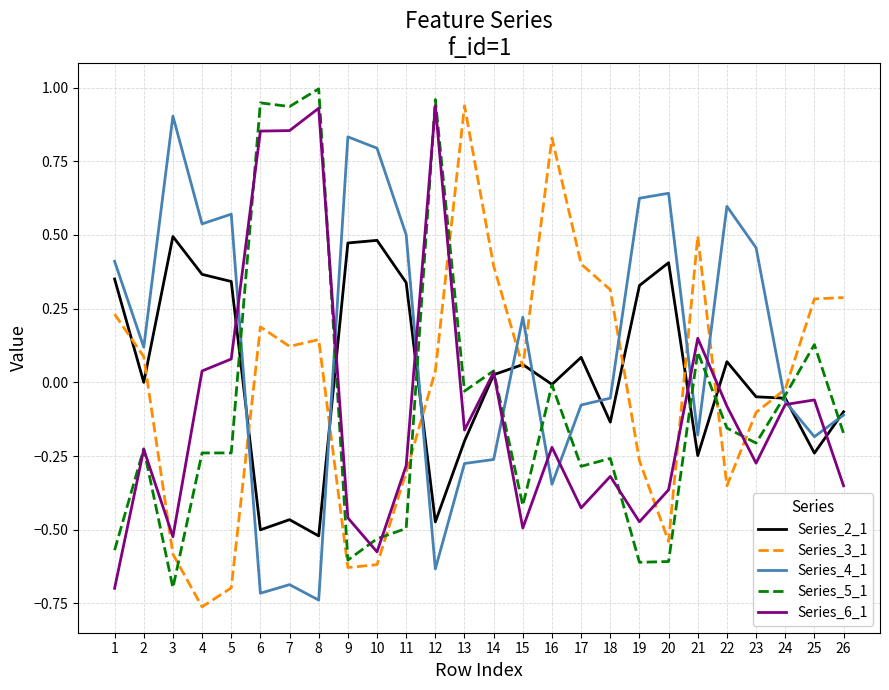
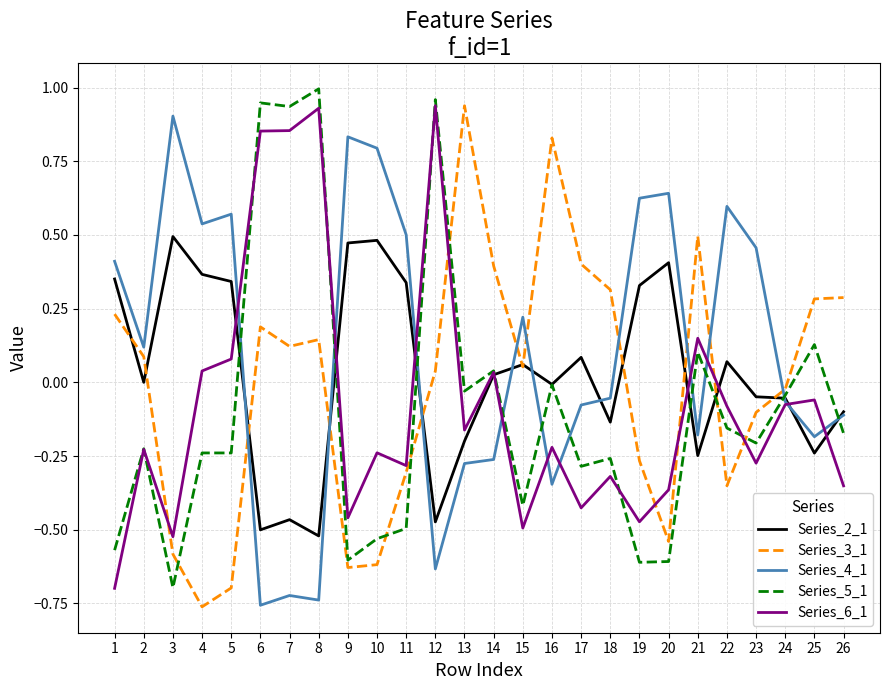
  {
    "Series_2_1": {
      "1": 0.35,
      "2": 0.00,
      "3": 0.49,
      "4": 0.37,
      "5": 0.34,
      "6": -0.50,
      "7": -0.47,
      "8": -0.52,
      "9": 0.47,
      "10": 0.48,
      "11": 0.34,
      "12": -0.47,
      "13": -0.20,
      "17": 0.08,
      "18": -0.14,
      "19": 0.33,
      "20": 0.41,
      "21": -0.25,
      "22": 0.07,
      "23": -0.05,
      "24": -0.05,
      "25": -0.24,
      "26": -0.10
    },
    "Series_3_1": {
      "1": 0.23,
      "2": 0.09,
      "3": -0.58,
      "4": -0.76,
      "5": -0.70,
      "6": 0.19,
      "7": 0.12,
      "8": 0.14,
      "9": -0.63,
      "10": -0.62,
      "11": -0.31,
      "12": 0.04,
      "13": 0.94,
      "14": 0.39,
      "16": 0.83,
      "17": 0.40,
      "18": 0.31,
      "19": -0.27,
      "20": -0.54,
      "21": 0.50,
      "22": -0.35,
      "23": -0.10,
      "24": -0.02,
      "25": 0.28,
      "26": 0.29
    },
    "Series_4_1": {
      "1": 0.41,
      "2": 0.12,
      "3": 0.90,
      "4": 0.54,
      "5": 0.57,
-     "6": -0.72,
-     "7": -0.69,
+     "6": -0.76,
+     "7": -0.72,
      "8": -0.74,
      "9": 0.83,
      "10": 0.79,
      "11": 0.50,
      "12": -0.63,
      "13": -0.28,
      "14": -0.26,
      "15": 0.22,
      "16": -0.35,
      "17": -0.08,
      "18": -0.05,
      "19": 0.62,
      "20": 0.64,
      "21": -0.18,
      "22": 0.60,
      "23": 0.46,
      "24": -0.07,
      "25": -0.18,
      "26": -0.11
    },
    "Series_5_1": {
      "1": -0.57,
      "3": -0.70,
      "4": -0.24,
      "5": -0.24,
      "6": 0.95,
      "7": 0.94,
      "8": 1.00,
      "9": -0.60,
      "10": -0.53,
      "11": -0.50,
      "12": 0.96,
      "13": -0.03,
      "15": -0.42,
      "17": -0.29,
      "18": -0.26,
      "19": -0.61,
      "20": -0.61,
      "21": 0.10,
      "22": -0.16,
      "23": -0.21,
      "24": -0.04,
      "25": 0.13,
      "26": -0.17
    },
    "Series_6_1": {
      "1": -0.70,
      "3": -0.52,
      "4": 0.04,
      "5": 0.08,
      "6": 0.85,
      "7": 0.85,
      "8": 0.93,
      "9": -0.46,
-     "10": -0.58,
+     "10": -0.24,
      "11": -0.28,
      "12": 0.94,
      "13": -0.16,
      "15": -0.49,
      "16": -0.22,
      "17": -0.43,
      "18": -0.32,
      "19": -0.47,
      "20": -0.36,
      "21": 0.15,
      "22": -0.08,
      "23": -0.27,
      "24": -0.08,
      "25": -0.06,
      "26": -0.35
    }
  }
